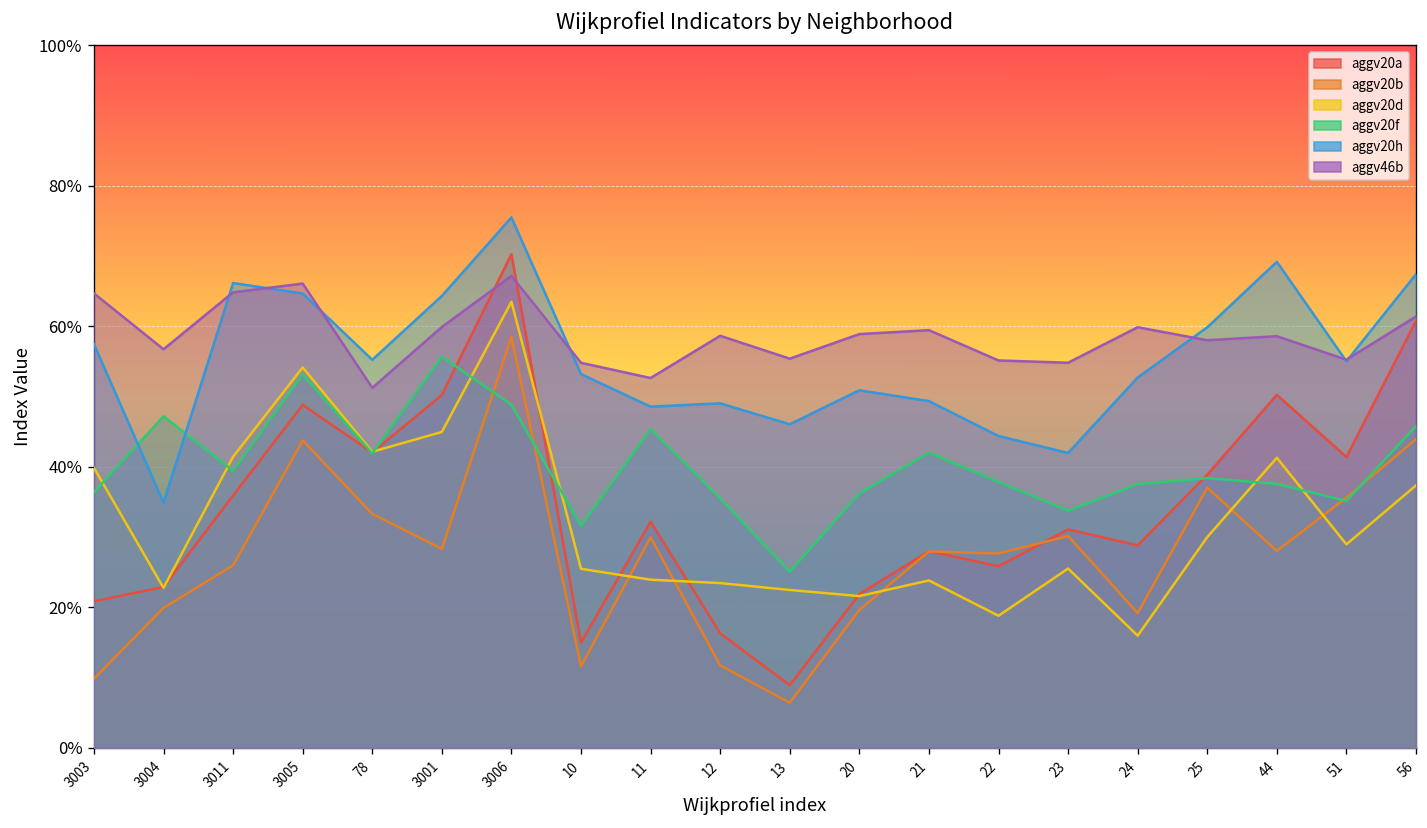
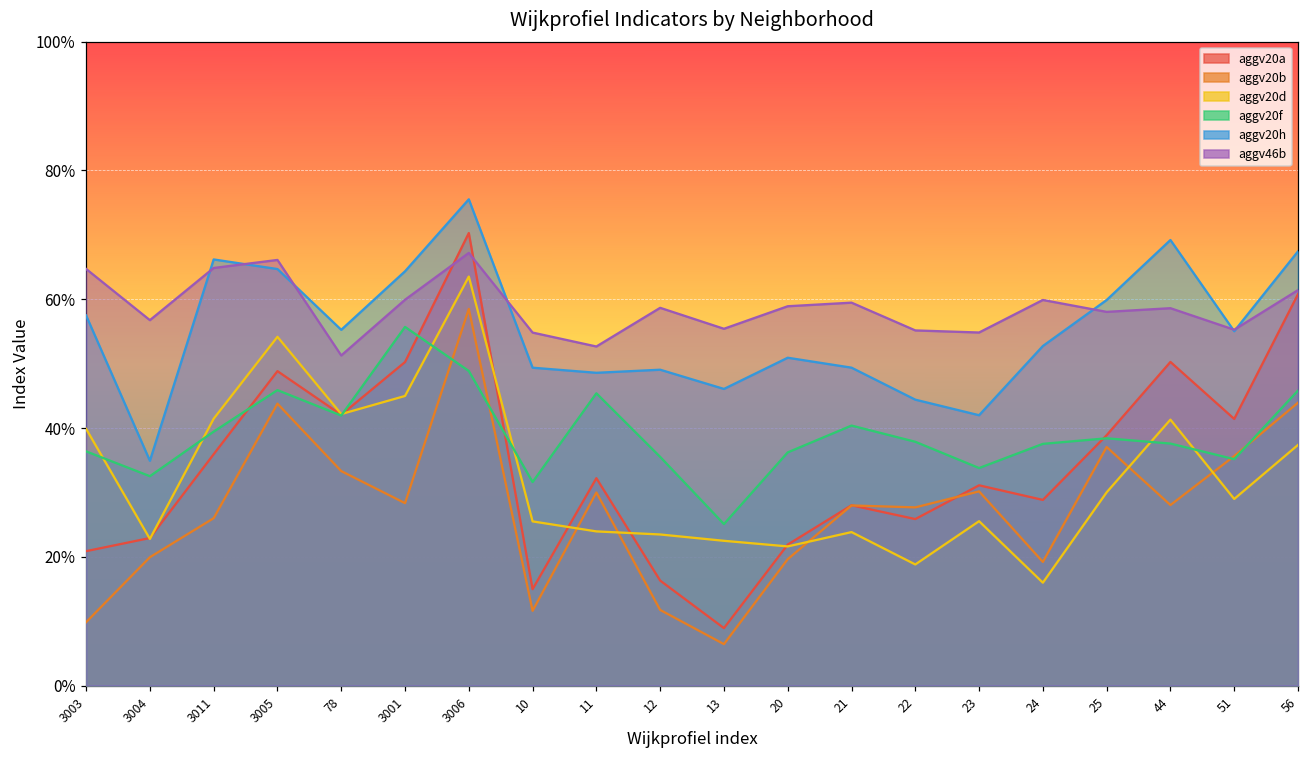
  {
    "aggv20f": {
      "3003": "36%",
-     "3004": "47%",
+     "3004": "33%",
      "3011": "39%",
-     "3005": "53%",
+     "3005": "46%",
      "3001": "56%",
      "3006": "49%",
      "10": "32%",
      "11": "45%",
      "12": "36%",
      "13": "25%",
      "20": "36%",
-     "21": "42%",
+     "21": "40%",
      "22": "38%",
      "23": "34%",
      "24": "38%",
      "25": "38%",
      "44": "38%",
      "51": "35%",
      "56": "46%"
    },
    "aggv20h": {
      "3003": "57%",
      "3004": "35%",
      "3011": "66%",
      "3005": "65%",
      "78": "55%",
      "3001": "64%",
      "3006": "76%",
-     "10": "53%",
+     "10": "49%",
      "11": "49%",
      "12": "49%",
      "13": "46%",
      "20": "51%",
      "21": "49%",
      "22": "44%",
      "23": "42%",
      "24": "53%",
      "25": "60%",
      "44": "69%",
      "56": "67%"
    },
    "aggv46b": {
      "3003": "65%",
      "3004": "57%",
      "3011": "65%",
      "3005": "66%",
      "78": "51%",
      "3001": "60%",
      "3006": "67%",
      "10": "55%",
      "11": "53%",
      "12": "59%",
      "13": "55%",
      "20": "59%",
      "21": "59%",
      "22": "55%",
      "23": "55%",
      "24": "60%",
      "25": "58%",
      "44": "59%",
      "56": "61%"
    }
  }
